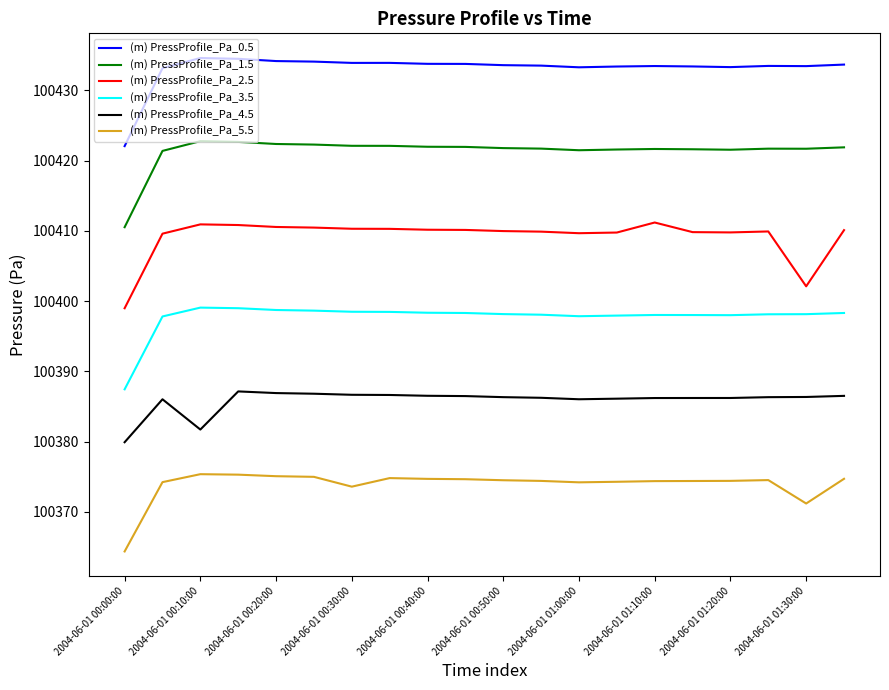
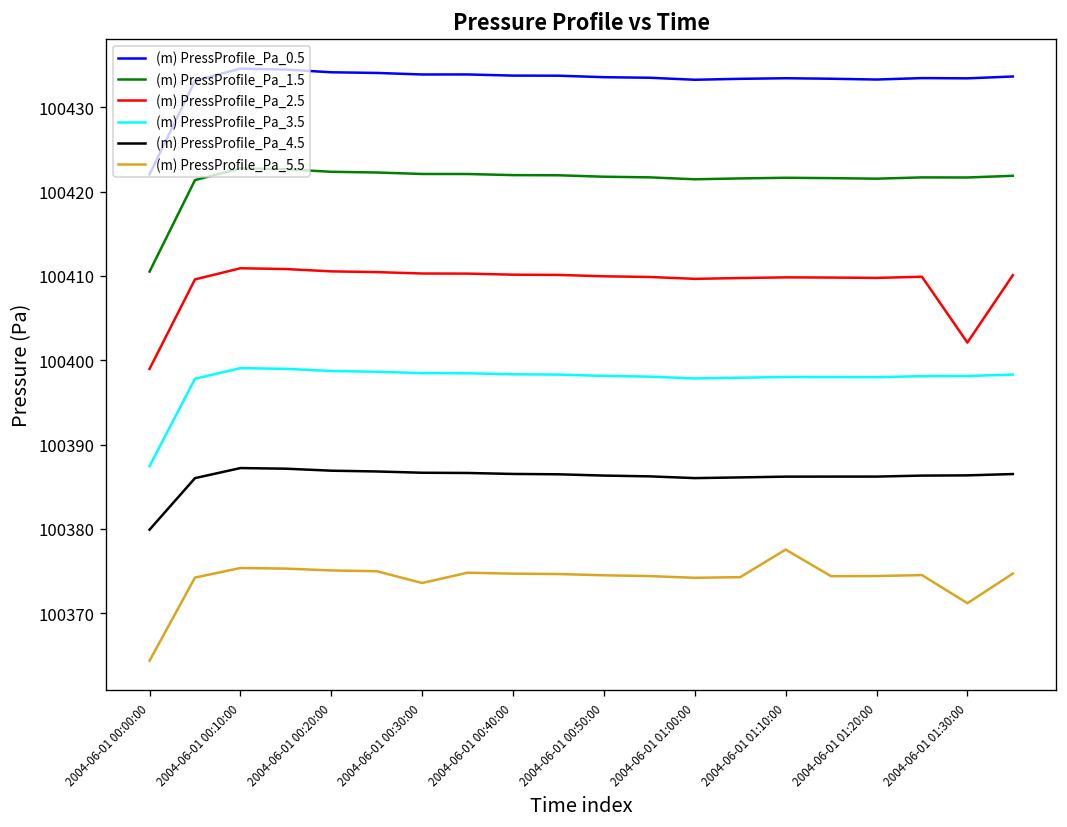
  {
    "(m) PressProfile_Pa_0.5": {
      "2004-06-01 00:00:00": 100422,
      "2004-06-01 00:20:00": 100434,
      "2004-06-01 00:30:00": 100434,
      "2004-06-01 00:40:00": 100434,
      "2004-06-01 00:50:00": 100434,
      "2004-06-01 01:00:00": 100433,
      "2004-06-01 01:10:00": 100433,
      "2004-06-01 01:20:00": 100433,
      "2004-06-01 01:30:00": 100433
    },
    "(m) PressProfile_Pa_1.5": {
      "2004-06-01 00:00:00": 100411,
      "2004-06-01 00:20:00": 100422,
      "2004-06-01 00:30:00": 100422,
      "2004-06-01 00:40:00": 100422,
      "2004-06-01 00:50:00": 100422,
      "2004-06-01 01:00:00": 100421,
      "2004-06-01 01:10:00": 100422,
      "2004-06-01 01:20:00": 100422,
      "2004-06-01 01:30:00": 100422
    },
    "(m) PressProfile_Pa_2.5": {
      "2004-06-01 00:00:00": 100399,
      "2004-06-01 00:10:00": 100411,
      "2004-06-01 00:20:00": 100411,
      "2004-06-01 00:30:00": 100410,
      "2004-06-01 00:40:00": 100410,
      "2004-06-01 00:50:00": 100410,
      "2004-06-01 01:00:00": 100410,
-     "2004-06-01 01:10:00": 100411,
+     "2004-06-01 01:10:00": 100410,
      "2004-06-01 01:20:00": 100410,
      "2004-06-01 01:30:00": 100402
    },
    "(m) PressProfile_Pa_3.5": {
      "2004-06-01 00:00:00": 100387,
      "2004-06-01 00:10:00": 100399,
      "2004-06-01 00:20:00": 100399,
      "2004-06-01 00:30:00": 100398,
      "2004-06-01 00:40:00": 100398,
      "2004-06-01 00:50:00": 100398,
      "2004-06-01 01:00:00": 100398,
      "2004-06-01 01:10:00": 100398,
      "2004-06-01 01:20:00": 100398,
      "2004-06-01 01:30:00": 100398
    },
    "(m) PressProfile_Pa_4.5": {
      "2004-06-01 00:00:00": 100380,
-     "2004-06-01 00:10:00": 100382,
+     "2004-06-01 00:10:00": 100387,
      "2004-06-01 00:20:00": 100387,
      "2004-06-01 00:30:00": 100387,
      "2004-06-01 00:40:00": 100387,
      "2004-06-01 00:50:00": 100386,
      "2004-06-01 01:00:00": 100386,
      "2004-06-01 01:10:00": 100386,
      "2004-06-01 01:20:00": 100386,
      "2004-06-01 01:30:00": 100386
    },
    "(m) PressProfile_Pa_5.5": {
      "2004-06-01 00:00:00": 100364,
      "2004-06-01 00:10:00": 100375,
      "2004-06-01 00:20:00": 100375,
      "2004-06-01 00:30:00": 100374,
      "2004-06-01 00:40:00": 100375,
      "2004-06-01 00:50:00": 100374,
      "2004-06-01 01:00:00": 100374,
-     "2004-06-01 01:10:00": 100374,
+     "2004-06-01 01:10:00": 100378,
      "2004-06-01 01:20:00": 100374,
      "2004-06-01 01:30:00": 100371
    }
  }
